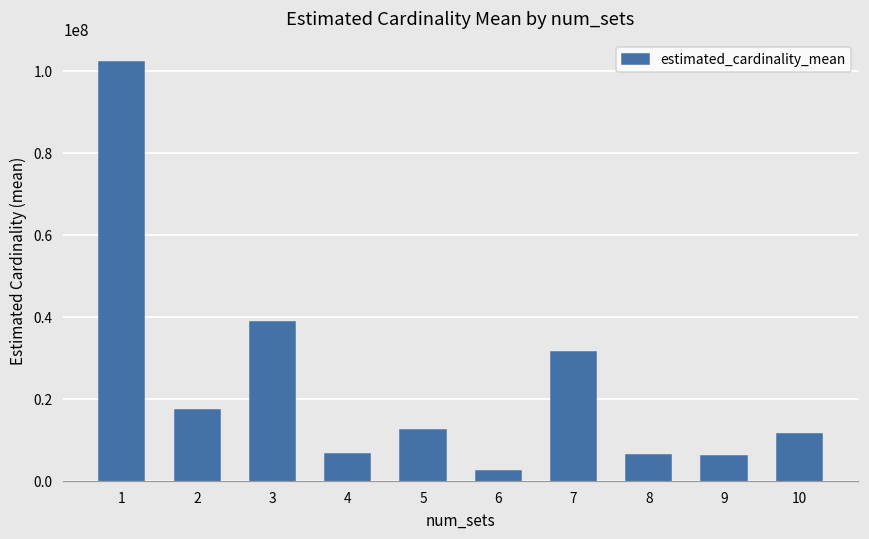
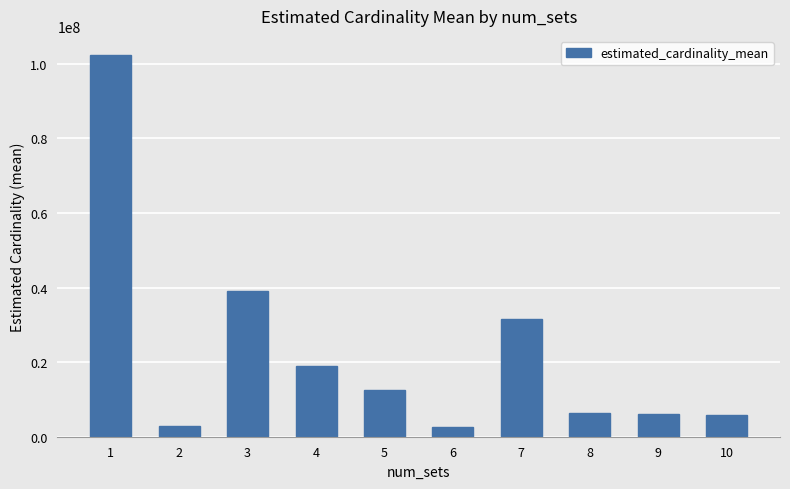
  {
    "1": 102000000,
-   "2": 17000000,
+   "2": 3000000,
    "3": 39000000,
-   "4": 7000000,
+   "4": 19000000,
    "5": 13000000,
    "6": 3000000,
    "7": 32000000,
    "8": 6000000,
    "9": 6000000,
-   "10": 12000000
+   "10": 6000000
  }
